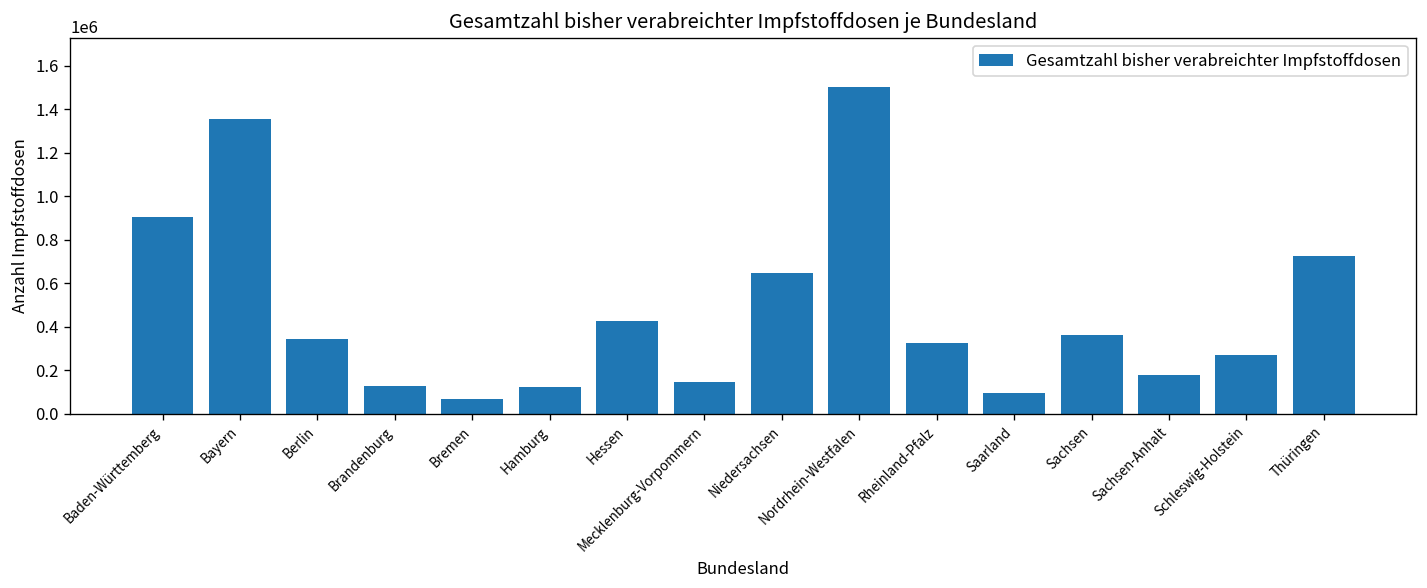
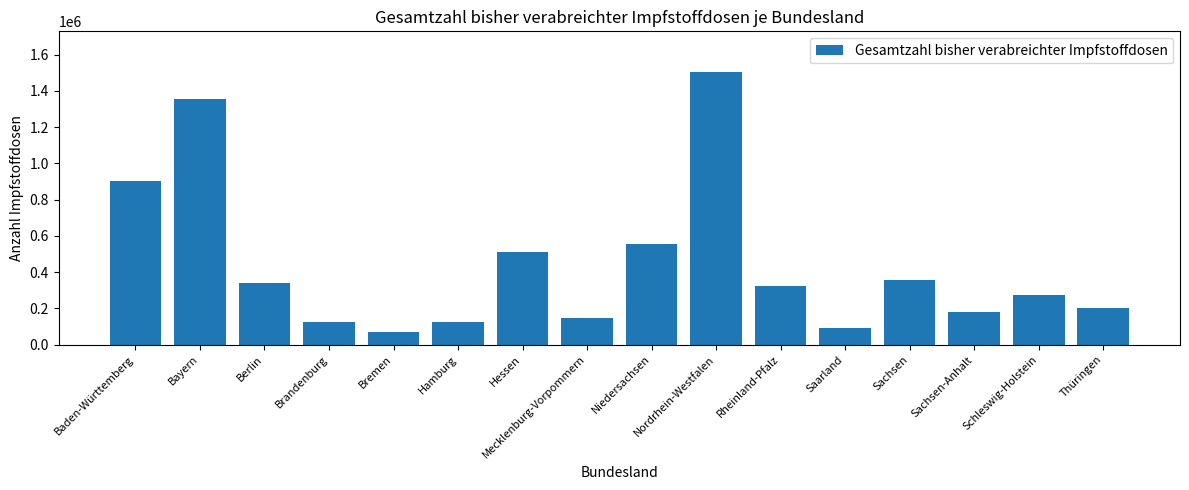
  {
    "Baden-Württemberg": 900000,
    "Bayern": 1350000,
    "Berlin": 340000,
    "Brandenburg": 130000,
    "Bremen": 70000,
    "Hamburg": 120000,
-   "Hessen": 420000,
+   "Hessen": 510000,
    "Mecklenburg-Vorpommern": 150000,
-   "Niedersachsen": 650000,
+   "Niedersachsen": 560000,
    "Nordrhein-Westfalen": 1500000,
    "Rheinland-Pfalz": 320000,
    "Saarland": 90000,
    "Sachsen": 360000,
    "Sachsen-Anhalt": 180000,
    "Schleswig-Holstein": 270000,
-   "Thüringen": 720000
+   "Thüringen": 200000
  }
